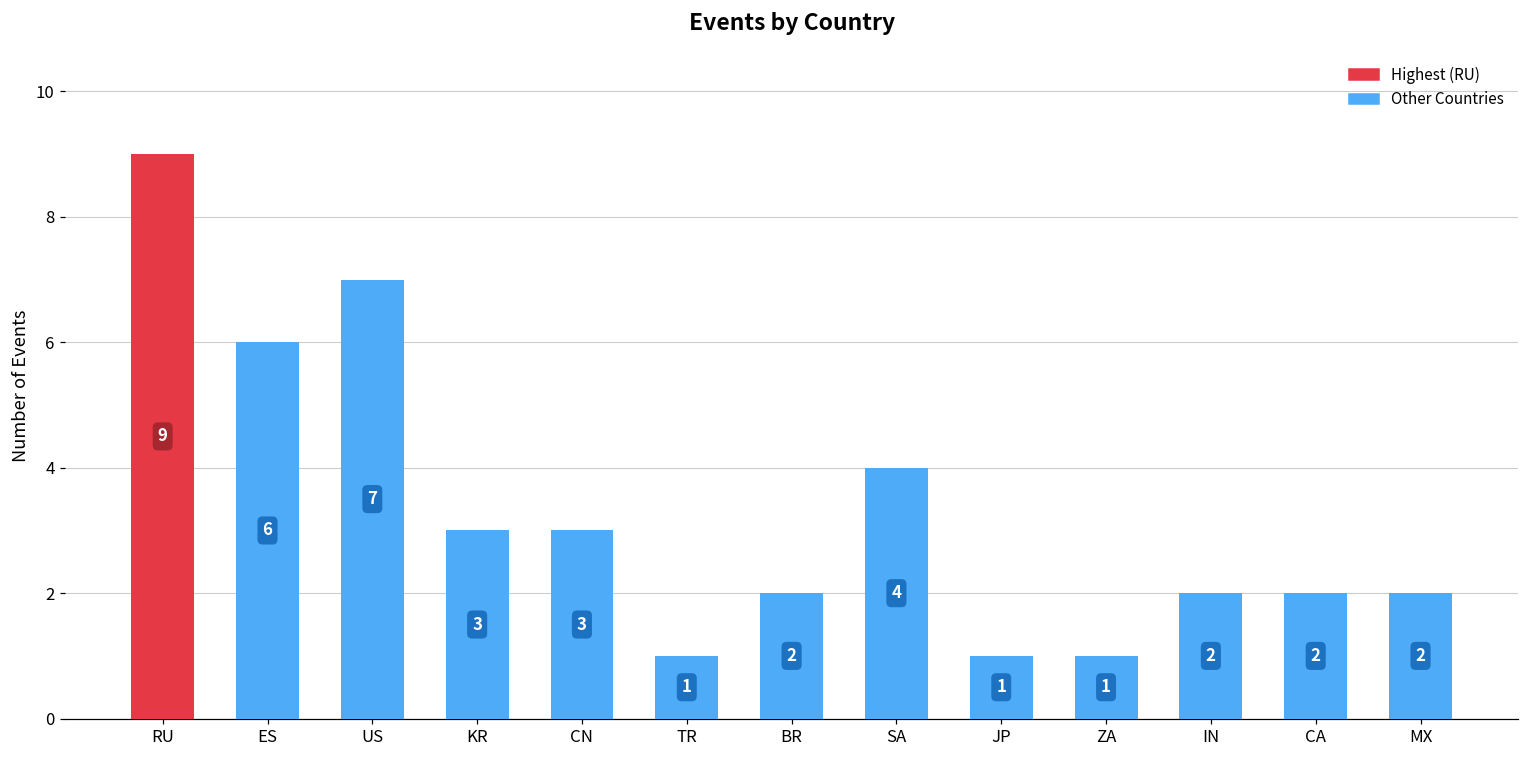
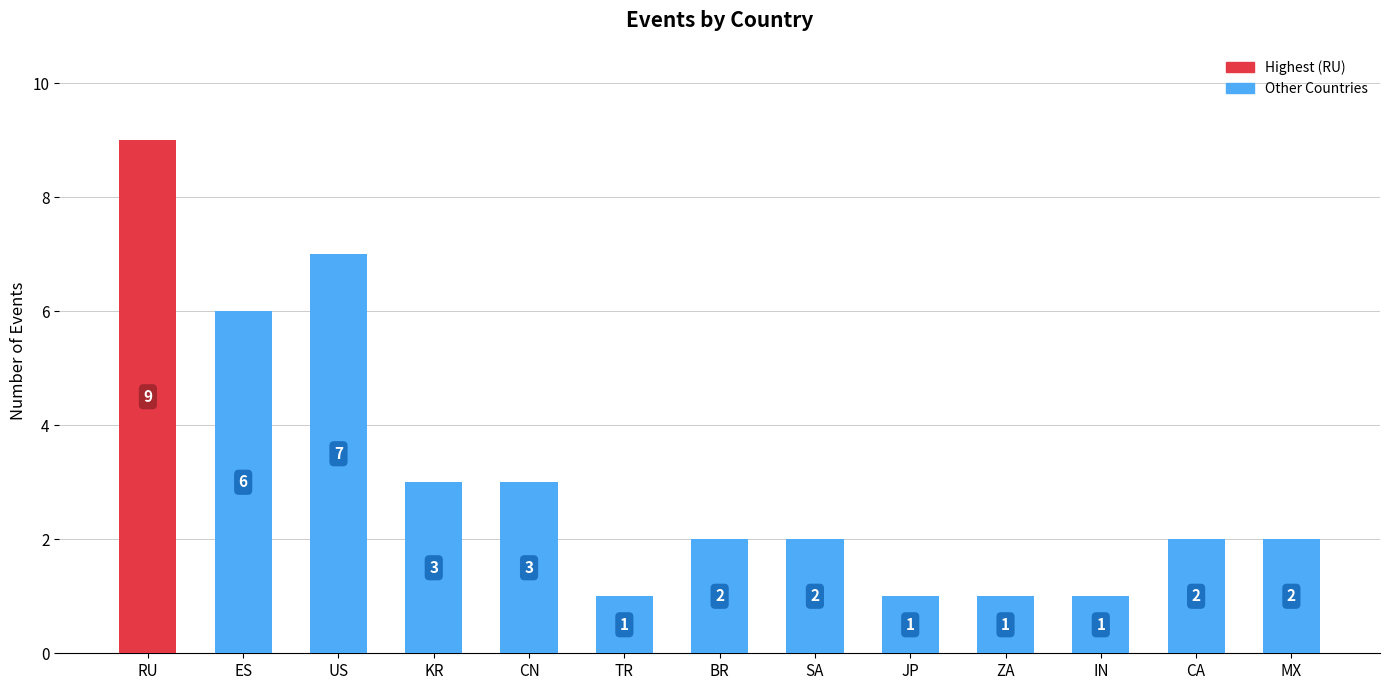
  {
-   "SA": 4,
-   "IN": 2
+   "SA": 2,
+   "IN": 1
  }
